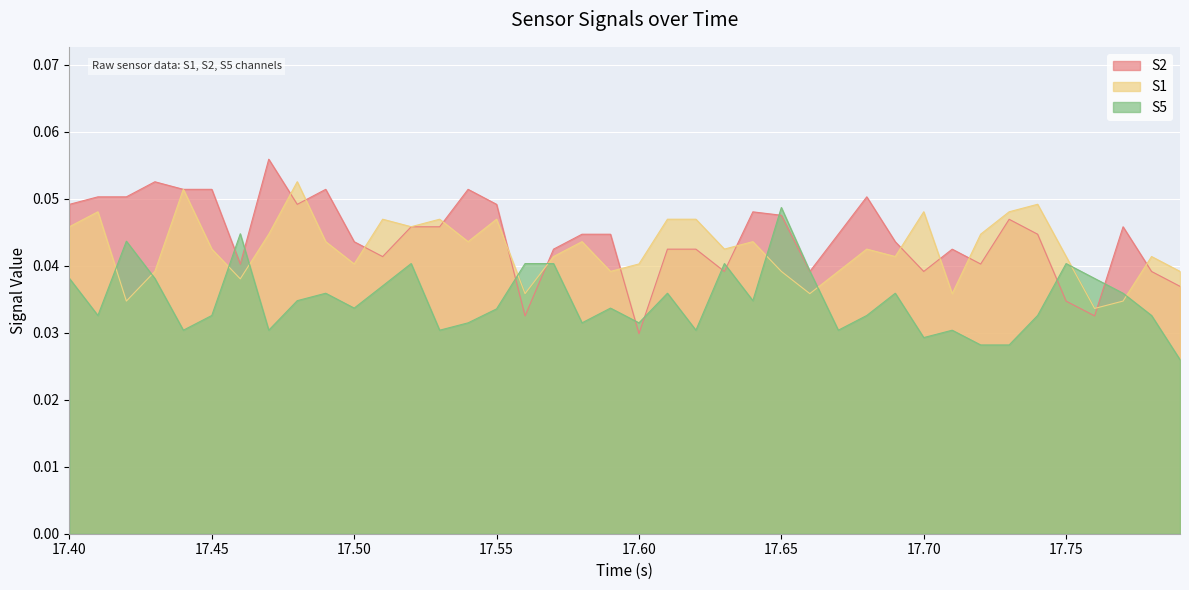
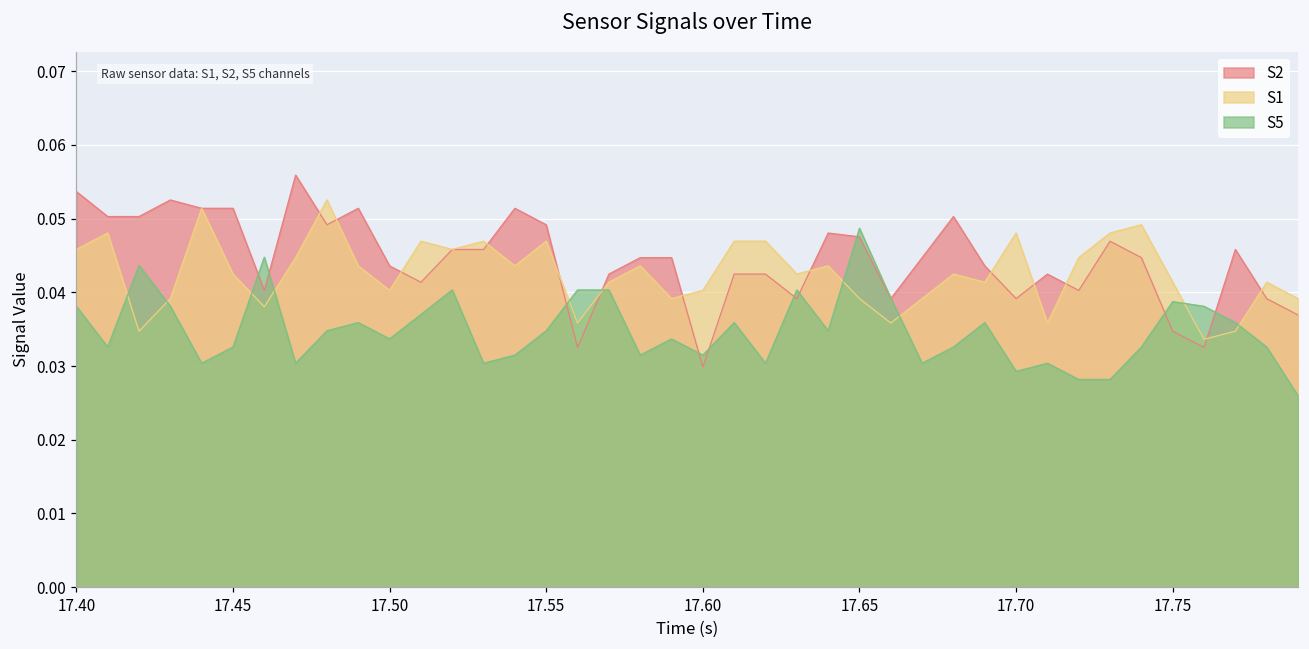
  {
    "S2": {
-     "17.40": 0.049,
+     "17.40": 0.054,
      "17.45": 0.051,
      "17.50": 0.044,
      "17.55": 0.049,
      "17.60": 0.030,
      "17.65": 0.048,
      "17.70": 0.039,
      "17.75": 0.035
    },
    "S1": {
      "17.40": 0.046,
      "17.45": 0.042,
      "17.50": 0.040,
      "17.55": 0.047,
      "17.60": 0.040,
      "17.65": 0.039,
      "17.70": 0.048,
      "17.75": 0.041
    },
    "S5": {
      "17.40": 0.038,
      "17.45": 0.033,
      "17.50": 0.034,
-     "17.55": 0.034,
+     "17.55": 0.035,
      "17.60": 0.031,
      "17.65": 0.049,
      "17.70": 0.029,
-     "17.75": 0.040
+     "17.75": 0.039
    }
  }
